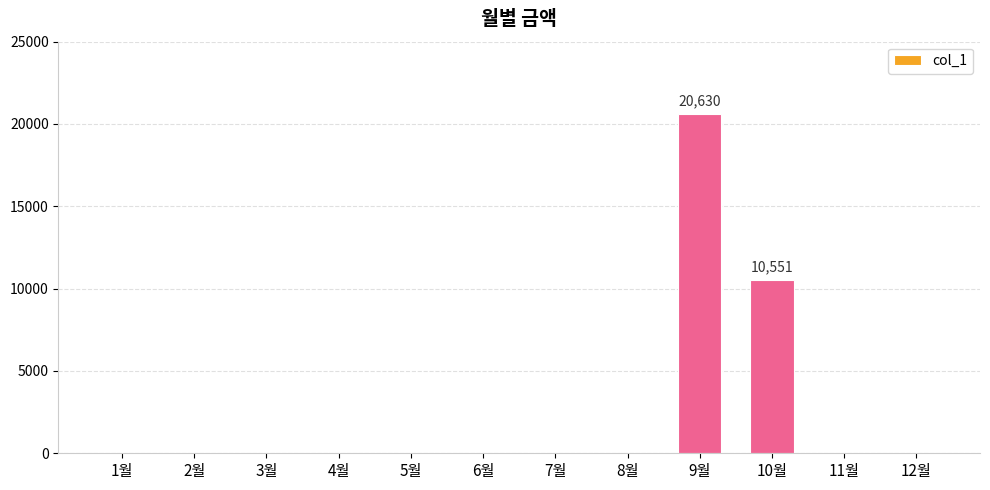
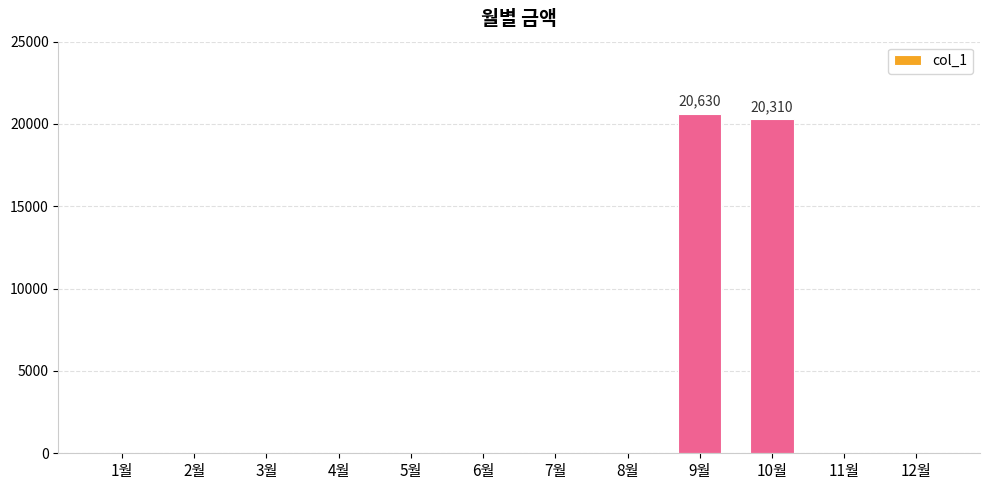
  {
    "9월": "20,630",
-   "10월": "10,551"
+   "10월": "20,310"
  }
